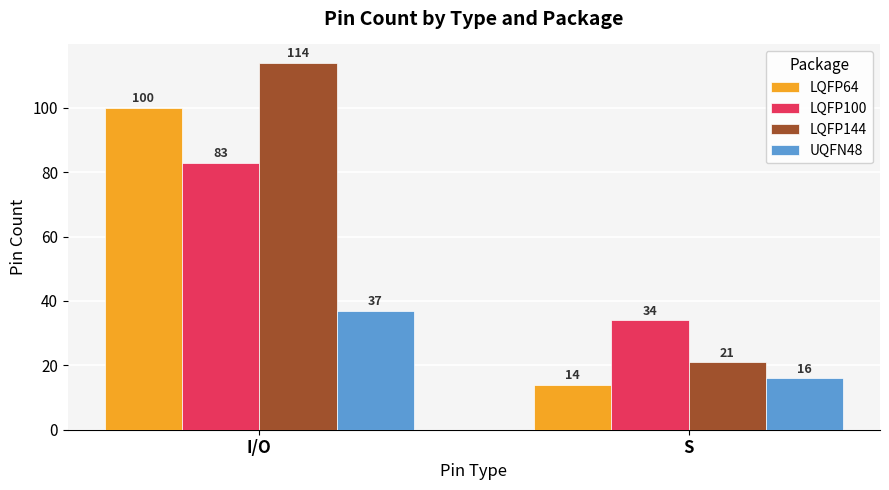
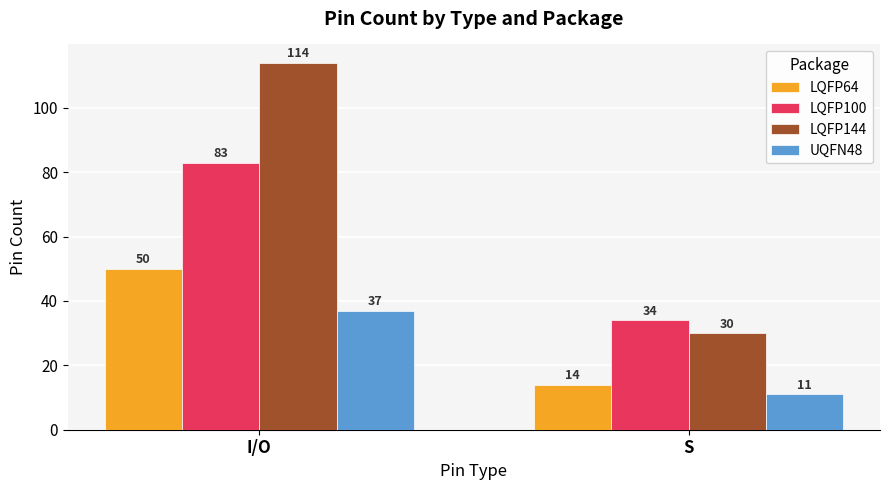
  {
    "LQFP64": {
-     "I/O": 100,
+     "I/O": 50,
      "S": 14
    },
    "LQFP100": {
      "I/O": 83,
      "S": 34
    },
    "LQFP144": {
      "I/O": 114,
-     "S": 21
+     "S": 30
    },
    "UQFN48": {
      "I/O": 37,
-     "S": 16
+     "S": 11
    }
  }
